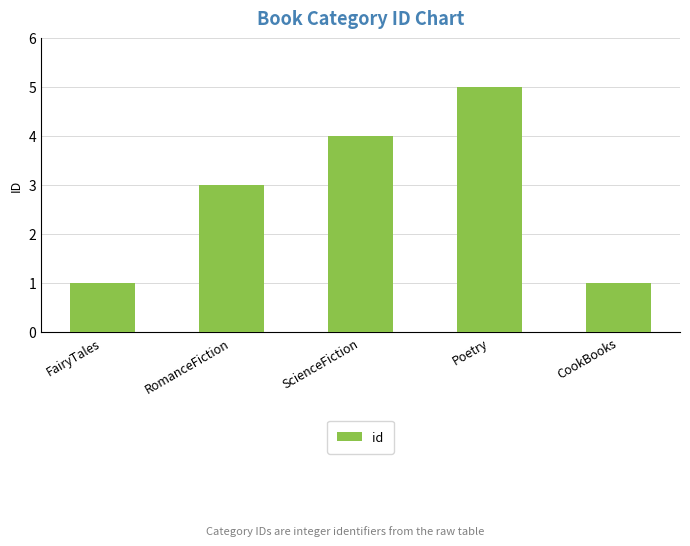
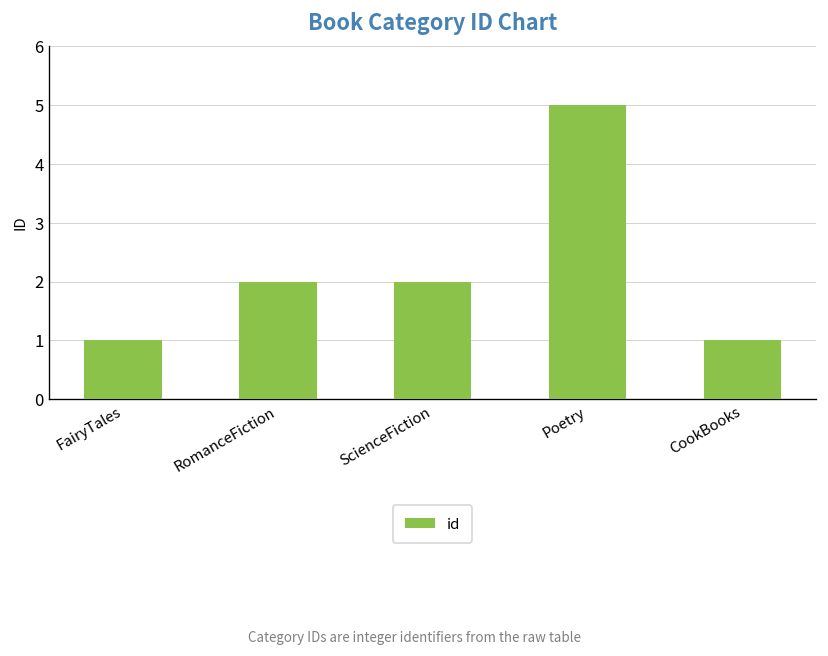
  {
    "FairyTales": 1,
-   "RomanceFiction": 3,
-   "ScienceFiction": 4,
+   "RomanceFiction": 2,
+   "ScienceFiction": 2,
    "Poetry": 5,
    "CookBooks": 1
  }
